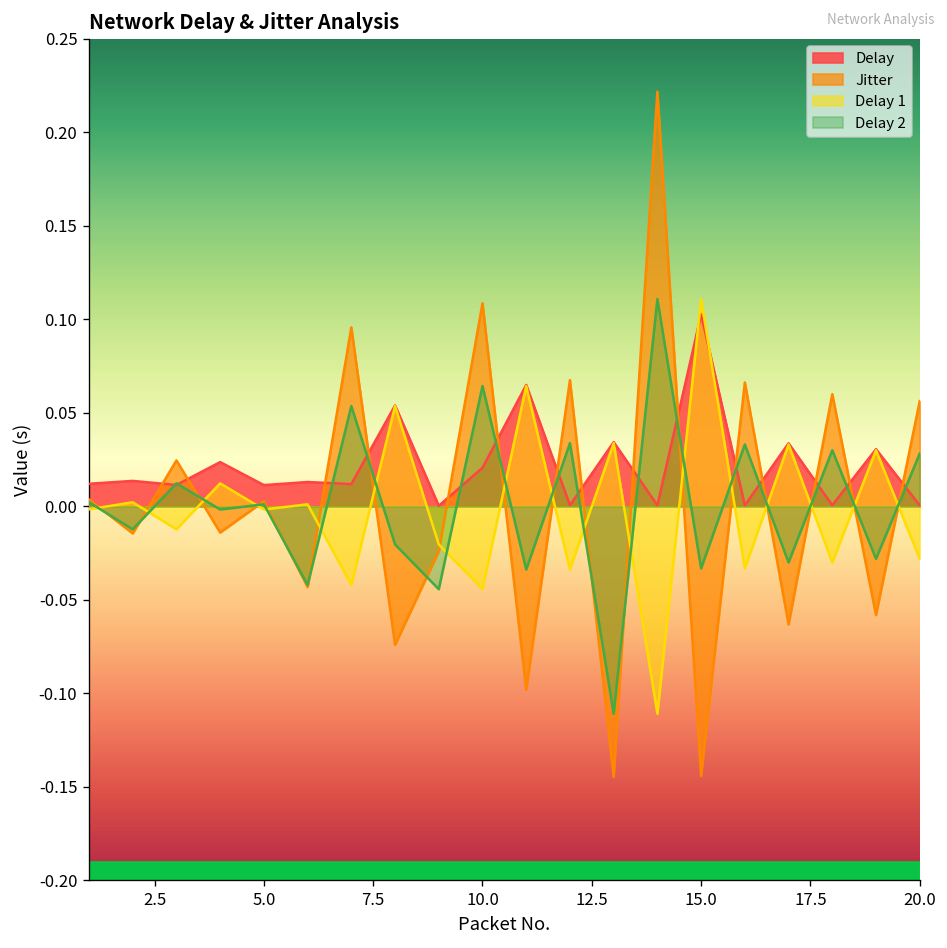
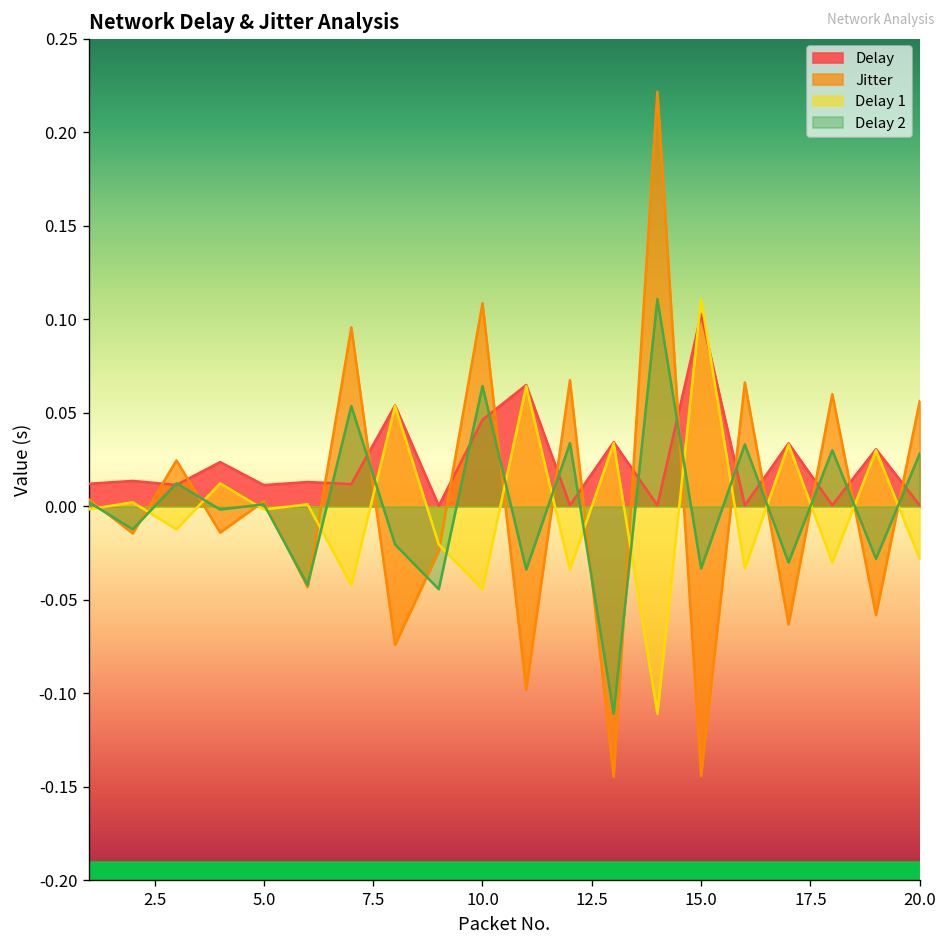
  {
    "Delay": {
      "5.0": 0.011,
-     "10.0": 0.021,
+     "10.0": 0.046,
      "15.0": 0.103
    }
  }
